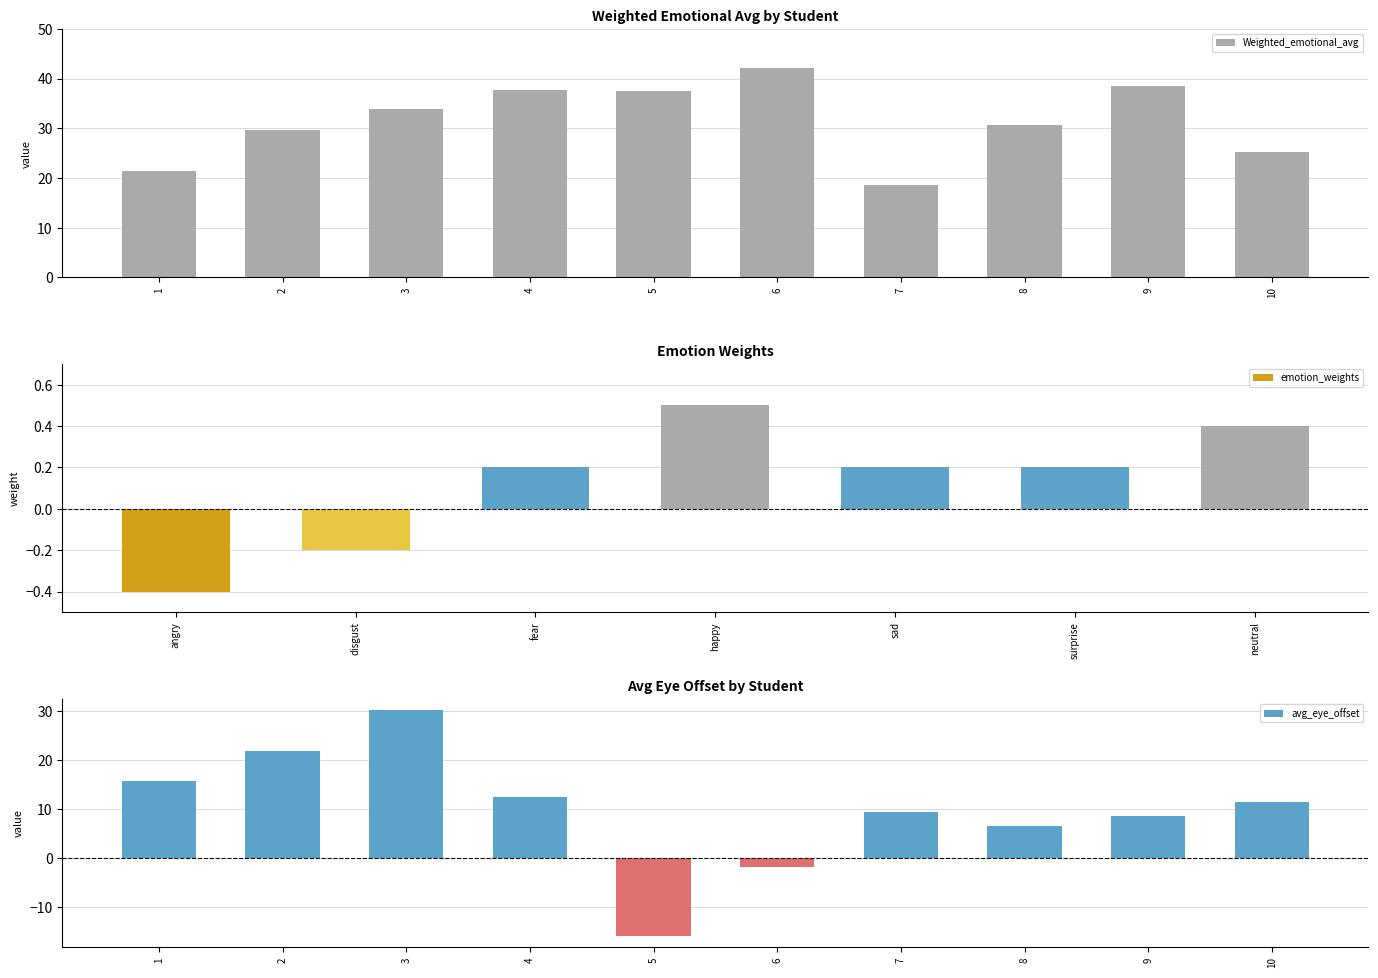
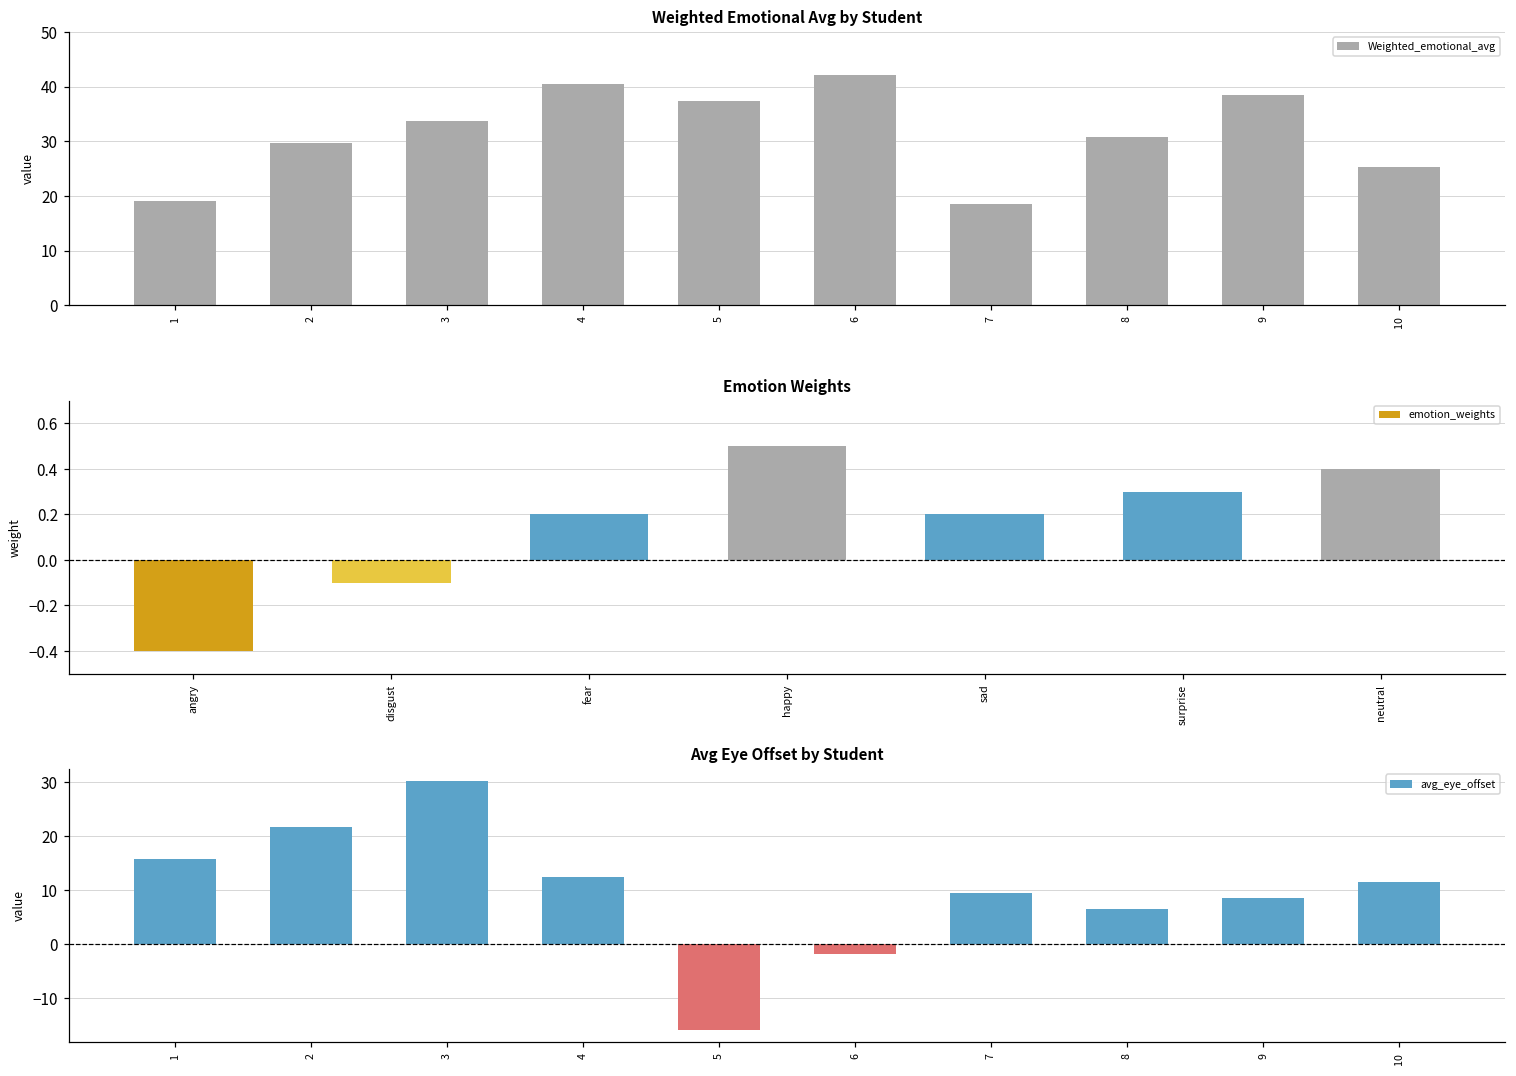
  {
    "Weighted Emotional Avg by Student": {
-     "1": 21,
+     "1": 19,
      "2": 30,
      "3": 34,
-     "4": 38,
+     "4": 41,
      "5": 37,
      "6": 42,
      "7": 19,
      "8": 31,
      "9": 38,
      "10": 25
    },
    "Emotion Weights": {
      "angry": -0.4,
-     "disgust": -0.2,
+     "disgust": -0.1,
      "fear": 0.2,
      "happy": 0.5,
      "sad": 0.2,
-     "surprise": 0.2,
+     "surprise": 0.3,
      "neutral": 0.4
    },
    "Avg Eye Offset by Student": {
      "1": 16,
      "2": 22,
      "3": 30,
      "4": 12,
      "5": -16,
      "6": -2,
      "7": 9,
      "8": 7,
      "9": 9,
      "10": 11
    }
  }
